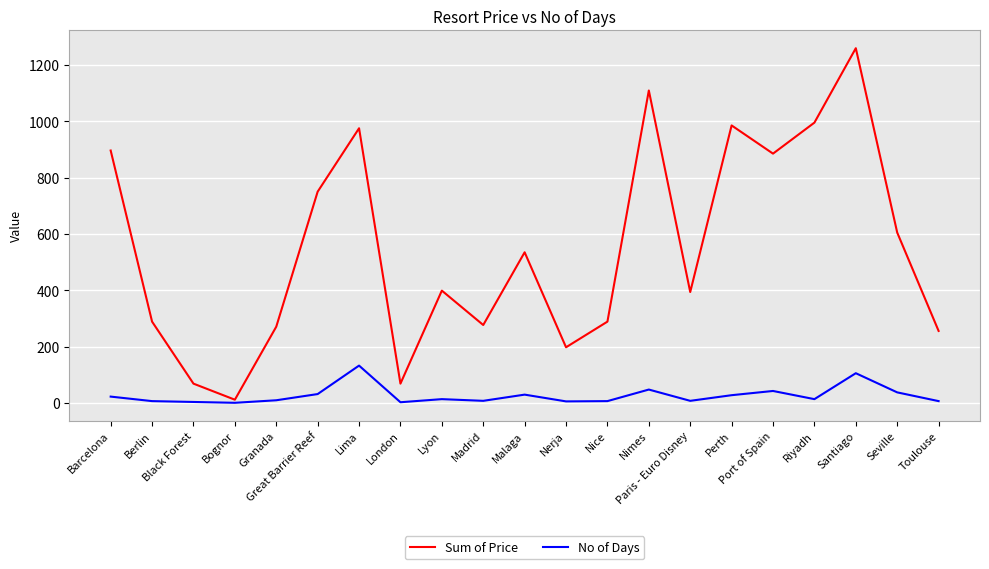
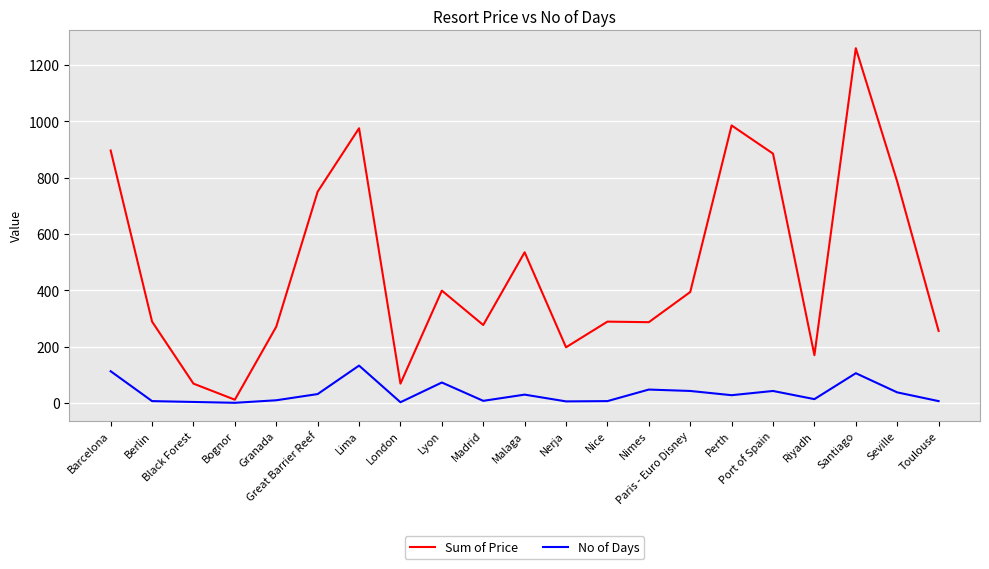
  {
    "Sum of Price": {
      "Barcelona": 900,
      "Berlin": 290,
      "Black Forest": 70,
      "Bognor": 10,
      "Granada": 270,
      "Great Barrier Reef": 750,
      "Lima": 980,
      "London": 70,
      "Lyon": 400,
      "Madrid": 280,
      "Malaga": 540,
      "Nerja": 200,
      "Nice": 290,
-     "Nimes": 1110,
+     "Nimes": 290,
      "Paris - Euro Disney": 390,
      "Perth": 990,
      "Port of Spain": 890,
-     "Riyadh": 1000,
+     "Riyadh": 170,
      "Santiago": 1260,
-     "Seville": 610,
+     "Seville": 790,
      "Toulouse": 260
    },
    "No of Days": {
-     "Barcelona": 20,
+     "Barcelona": 110,
      "Berlin": 10,
      "Black Forest": 0,
      "Bognor": 0,
      "Granada": 10,
      "Great Barrier Reef": 30,
      "Lima": 130,
      "London": 0,
-     "Lyon": 10,
+     "Lyon": 70,
      "Madrid": 10,
      "Malaga": 30,
      "Nerja": 10,
      "Nice": 10,
      "Nimes": 50,
-     "Paris - Euro Disney": 10,
+     "Paris - Euro Disney": 40,
      "Perth": 30,
      "Port of Spain": 40,
      "Riyadh": 10,
      "Santiago": 110,
      "Seville": 40,
      "Toulouse": 10
    }
  }
